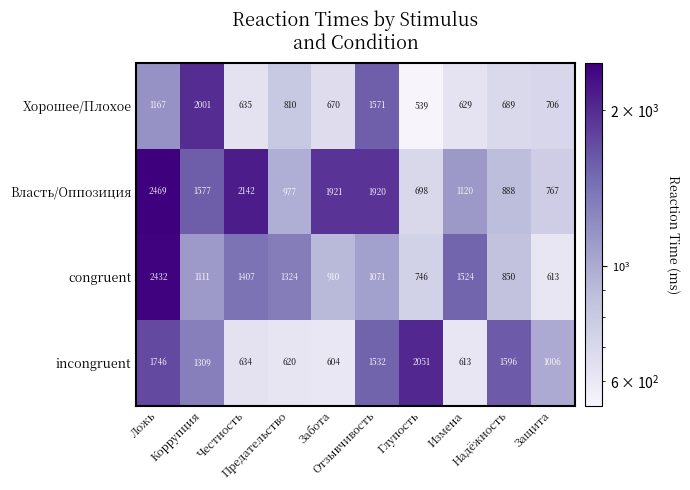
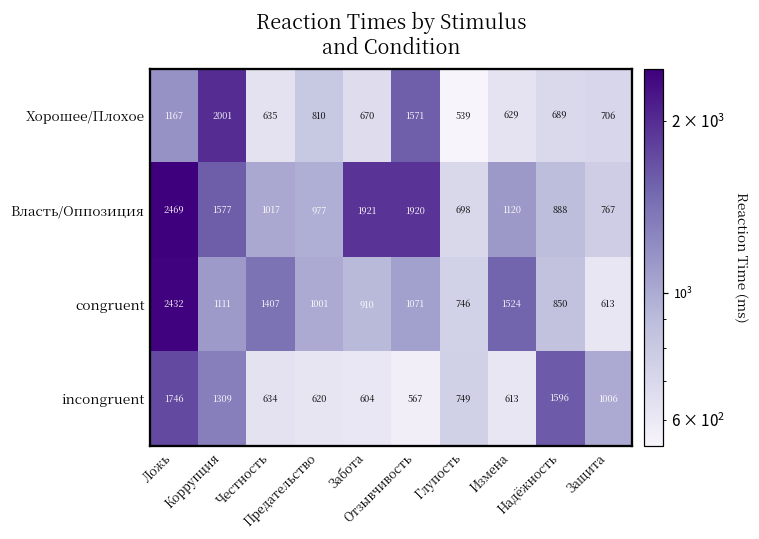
  {
    "Хорошее/Плохое": {
      "Ложь": 1167,
      "Коррупция": 2001,
      "Честность": 635,
      "Предательство": 810,
      "Забота": 670,
      "Отзывчивость": 1571,
      "Глупость": 539,
      "Измена": 629,
      "Надёжность": 689,
      "Защита": 706
    },
    "Власть/Оппозиция": {
      "Ложь": 2469,
      "Коррупция": 1577,
-     "Честность": 2142,
+     "Честность": 1017,
      "Предательство": 977,
      "Забота": 1921,
      "Отзывчивость": 1920,
      "Глупость": 698,
      "Измена": 1120,
      "Надёжность": 888,
      "Защита": 767
    },
    "congruent": {
      "Ложь": 2432,
      "Коррупция": 1111,
      "Честность": 1407,
-     "Предательство": 1324,
+     "Предательство": 1001,
      "Забота": 910,
      "Отзывчивость": 1071,
      "Глупость": 746,
      "Измена": 1524,
      "Надёжность": 850,
      "Защита": 613
    },
    "incongruent": {
      "Ложь": 1746,
      "Коррупция": 1309,
      "Честность": 634,
      "Предательство": 620,
      "Забота": 604,
-     "Отзывчивость": 1532,
-     "Глупость": 2051,
+     "Отзывчивость": 567,
+     "Глупость": 749,
      "Измена": 613,
      "Надёжность": 1596,
      "Защита": 1006
    }
  }
